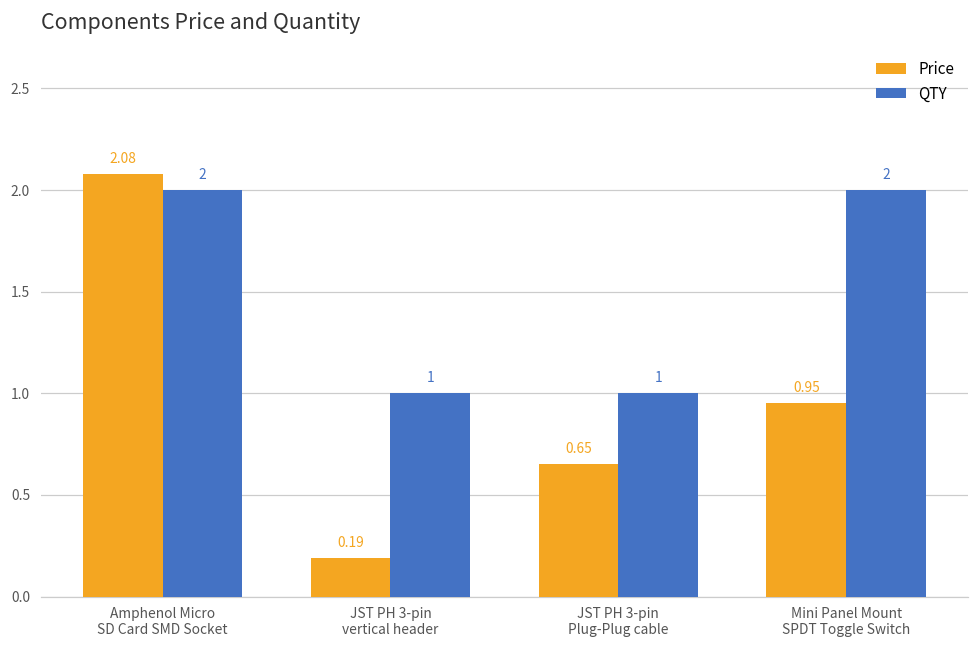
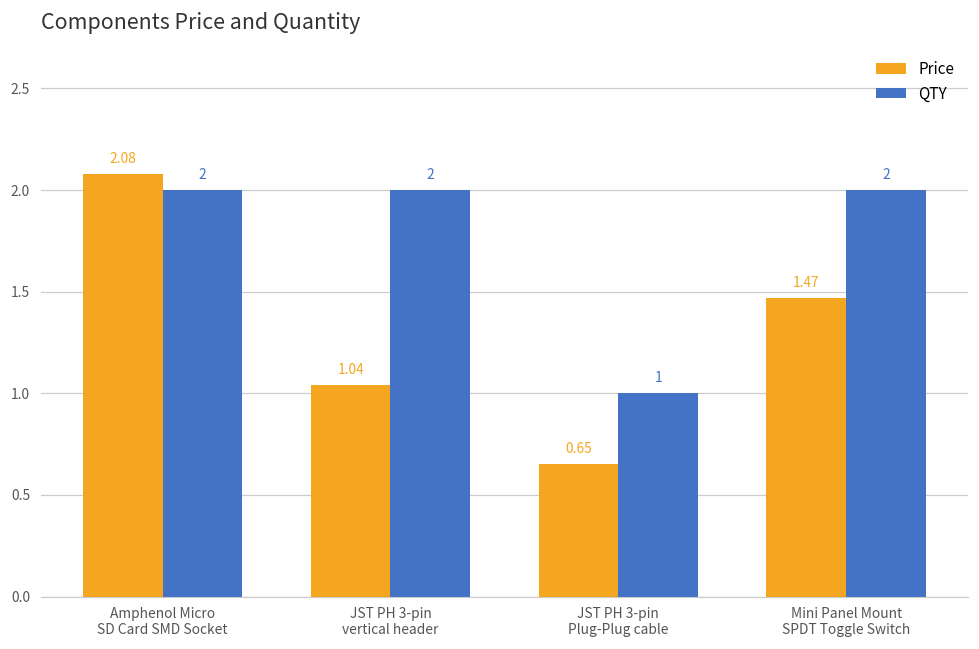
  {
    "Price": {
      "Amphenol Micro SD Card SMD Socket": 2.08,
-     "JST PH 3-pin vertical header": 0.19,
+     "JST PH 3-pin vertical header": 1.04,
      "JST PH 3-pin Plug-Plug cable": 0.65,
-     "Mini Panel Mount SPDT Toggle Switch": 0.95
+     "Mini Panel Mount SPDT Toggle Switch": 1.47
    },
    "QTY": {
      "Amphenol Micro SD Card SMD Socket": 2,
-     "JST PH 3-pin vertical header": 1,
+     "JST PH 3-pin vertical header": 2,
      "JST PH 3-pin Plug-Plug cable": 1,
      "Mini Panel Mount SPDT Toggle Switch": 2
    }
  }
